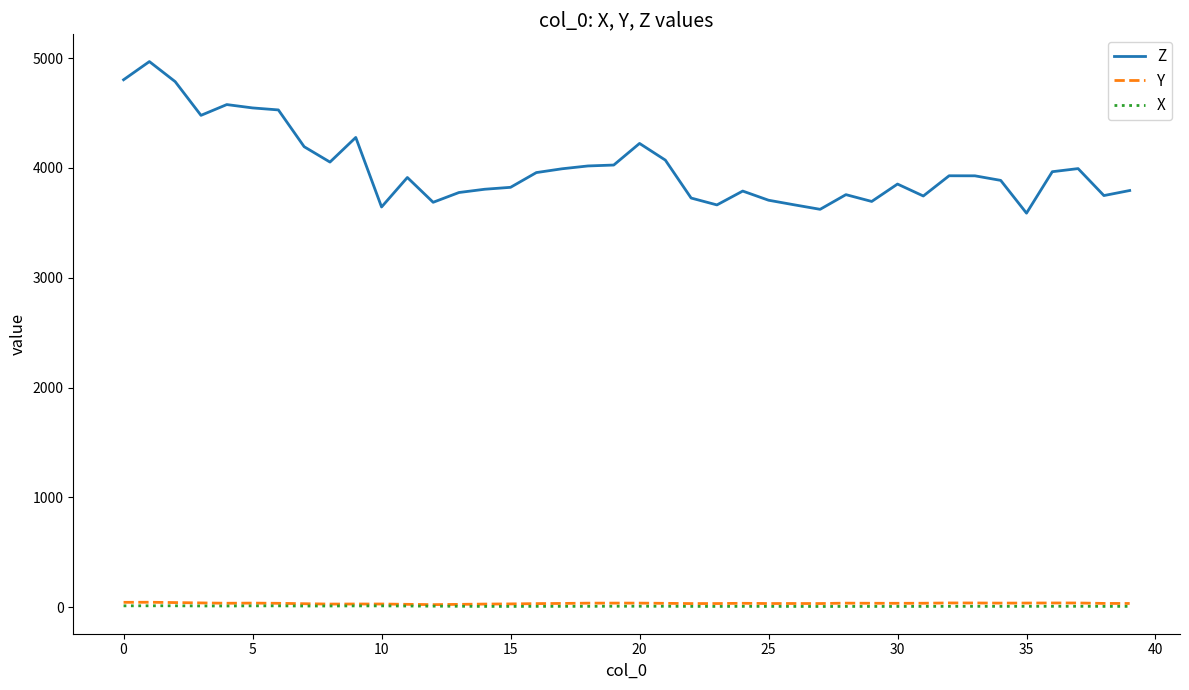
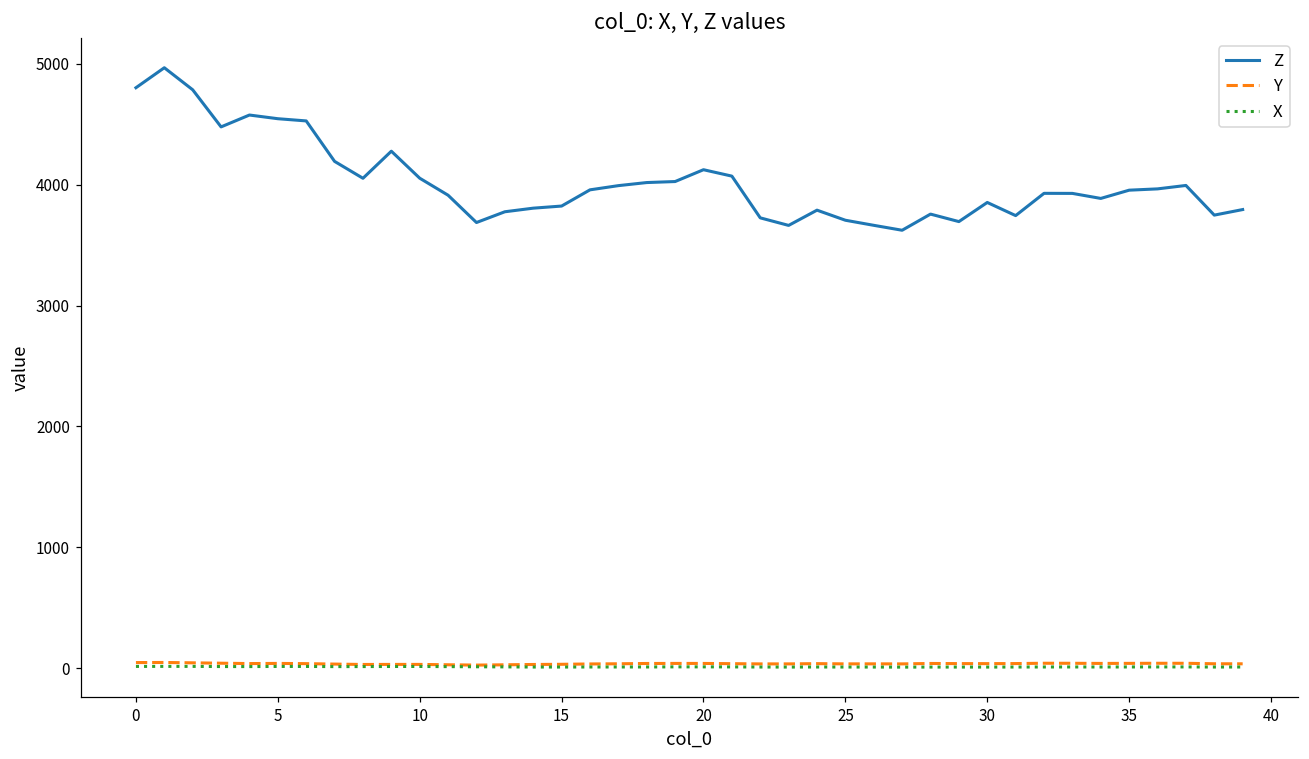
  {
    "Z": {
      "0": 4800,
      "5": 4550,
-     "10": 3640,
+     "10": 4050,
      "15": 3820,
-     "20": 4220,
+     "20": 4120,
      "25": 3710,
      "30": 3850,
-     "35": 3590
+     "35": 3950
    },
    "Y": {
      "0": 50,
      "5": 40,
      "20": 40,
      "25": 30,
      "30": 40,
      "35": 40
    },
    "X": {
      "0": 10,
      "5": 10,
      "20": 10,
      "25": 10,
      "30": 10,
      "35": 10
    }
  }
